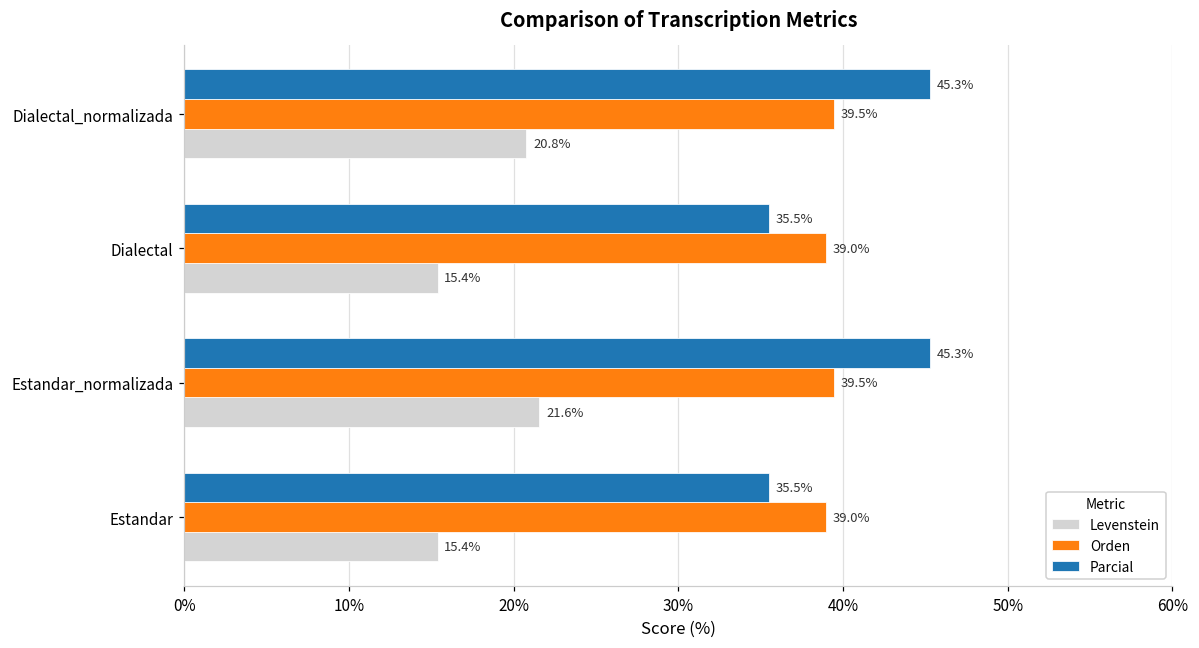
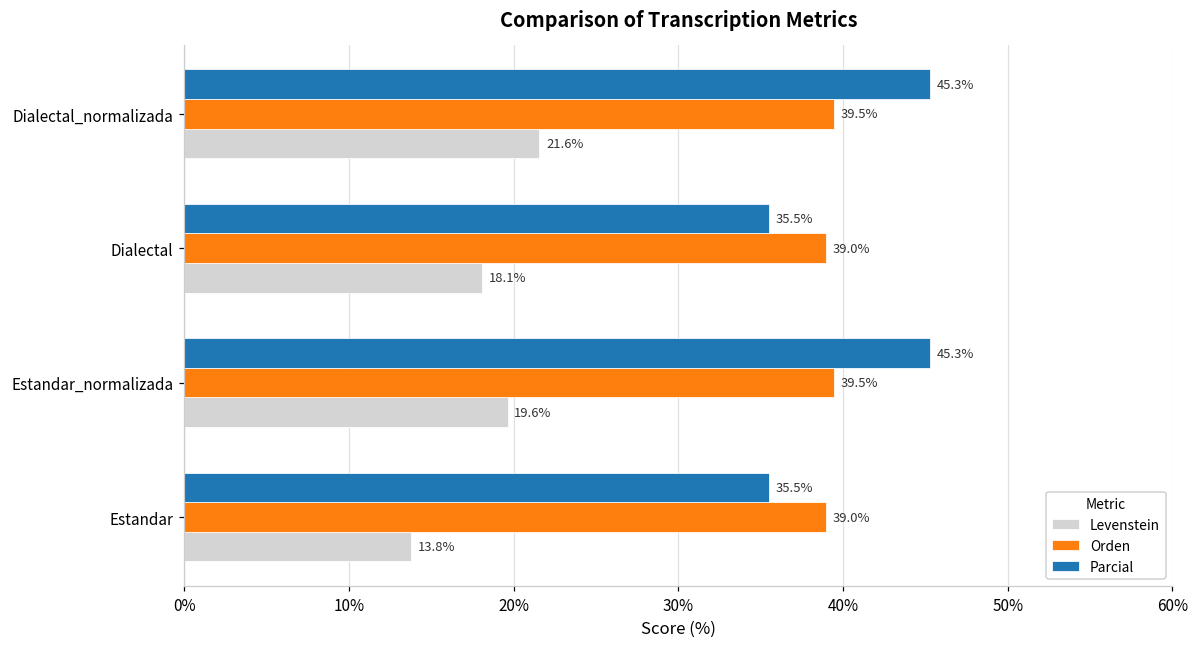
  {
    "Levenstein": {
-     "Dialectal_normalizada": "20.8%",
-     "Dialectal": "15.4%",
-     "Estandar_normalizada": "21.6%",
-     "Estandar": "15.4%"
+     "Dialectal_normalizada": "21.6%",
+     "Dialectal": "18.1%",
+     "Estandar_normalizada": "19.6%",
+     "Estandar": "13.8%"
    },
    "Orden": {
      "Dialectal_normalizada": "39.5%",
      "Dialectal": "39.0%",
      "Estandar_normalizada": "39.5%",
      "Estandar": "39.0%"
    },
    "Parcial": {
      "Dialectal_normalizada": "45.3%",
      "Dialectal": "35.5%",
      "Estandar_normalizada": "45.3%",
      "Estandar": "35.5%"
    }
  }
